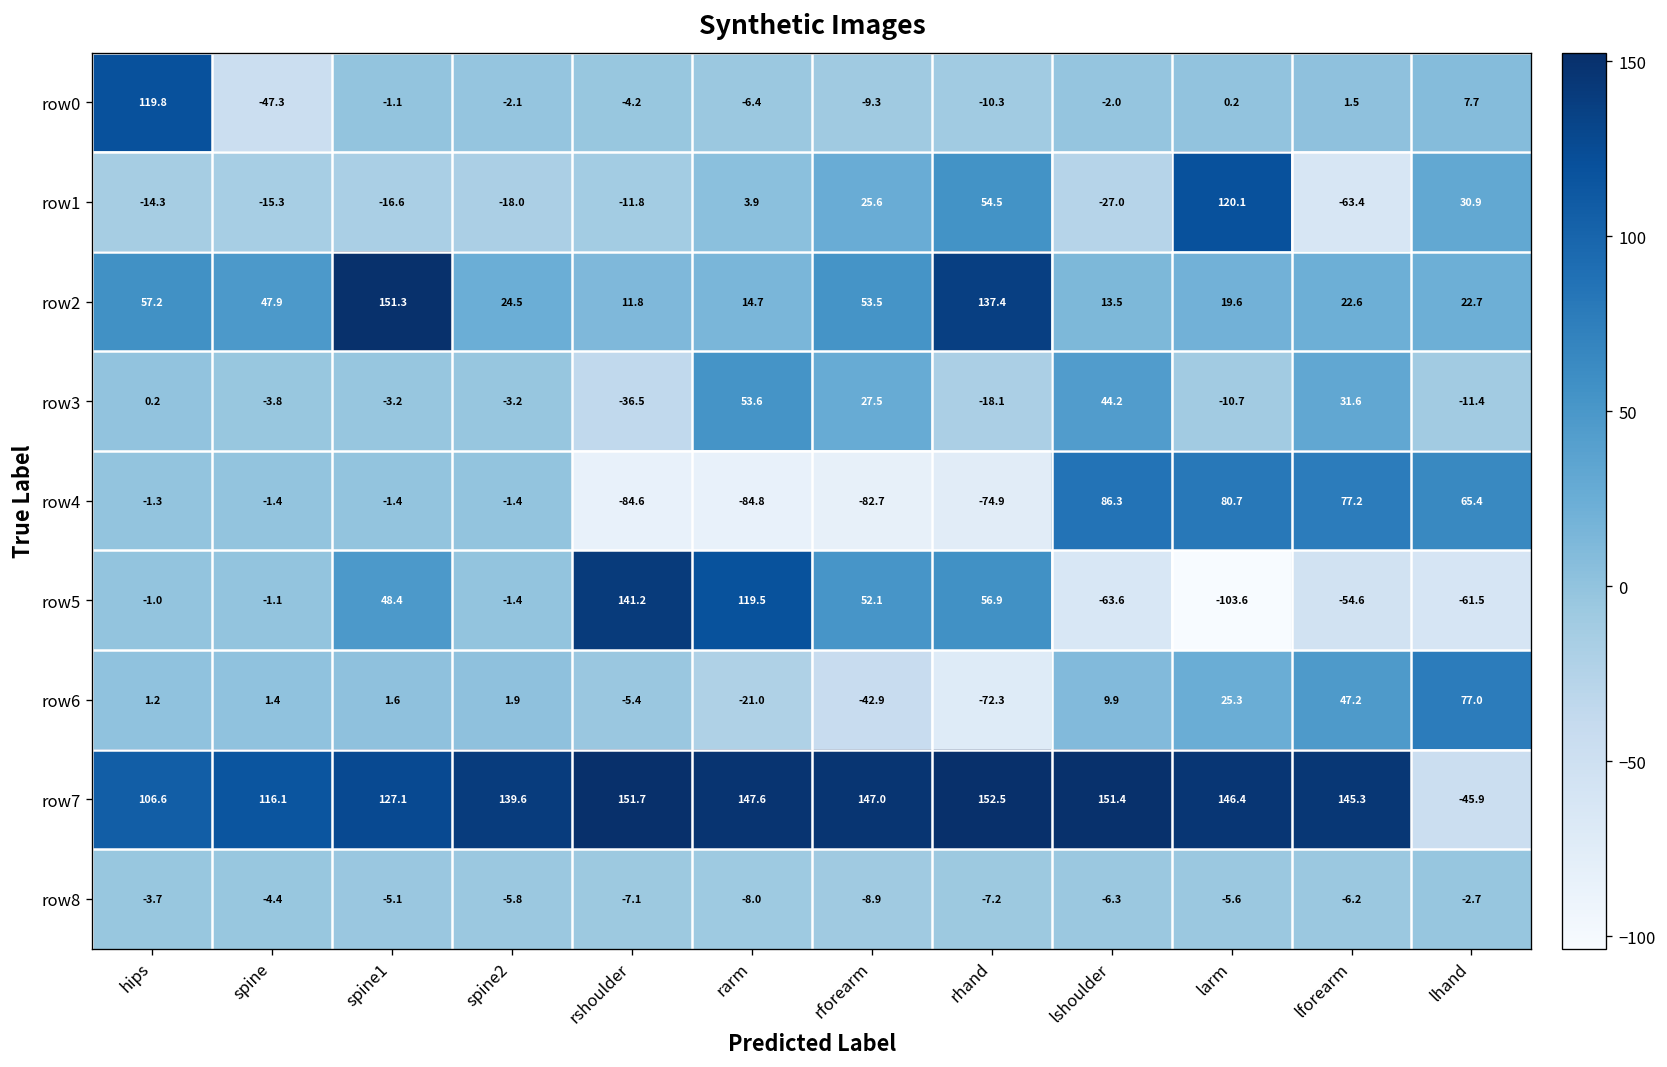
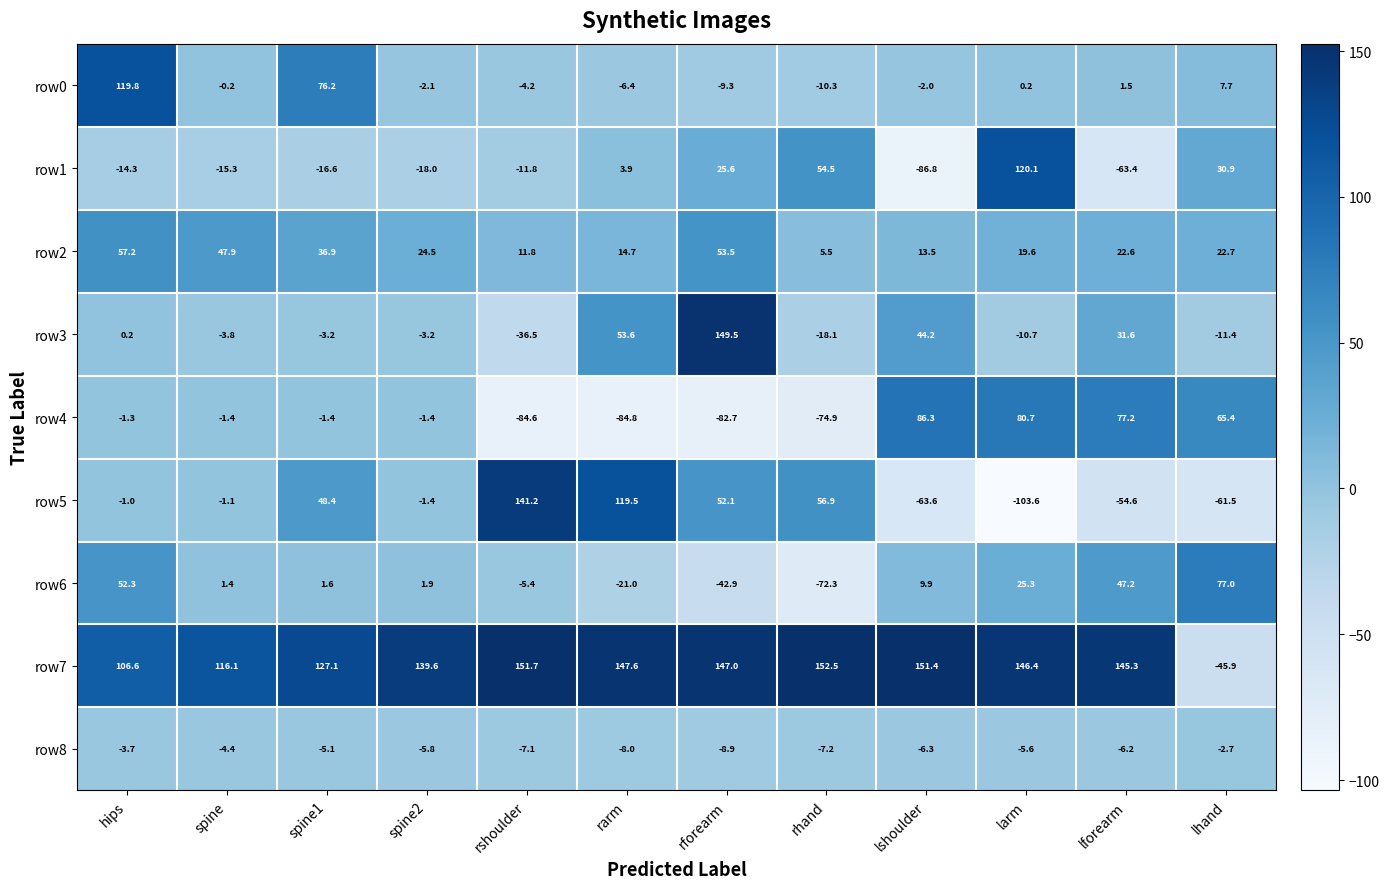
  {
    "row0": {
      "hips": 119.8,
-     "spine": -47.3,
-     "spine1": -1.1,
+     "spine": -0.2,
+     "spine1": 76.2,
      "spine2": -2.1,
      "rshoulder": -4.2,
      "rarm": -6.4,
      "rforearm": -9.3,
      "rhand": -10.3,
      "lshoulder": -2.0,
      "larm": 0.2,
      "lforearm": 1.5,
      "lhand": 7.7
    },
    "row1": {
      "hips": -14.3,
      "spine": -15.3,
      "spine1": -16.6,
      "spine2": -18.0,
      "rshoulder": -11.8,
      "rarm": 3.9,
      "rforearm": 25.6,
      "rhand": 54.5,
-     "lshoulder": -27.0,
+     "lshoulder": -86.8,
      "larm": 120.1,
      "lforearm": -63.4,
      "lhand": 30.9
    },
    "row2": {
      "hips": 57.2,
      "spine": 47.9,
-     "spine1": 151.3,
+     "spine1": 36.9,
      "spine2": 24.5,
      "rshoulder": 11.8,
      "rarm": 14.7,
      "rforearm": 53.5,
-     "rhand": 137.4,
+     "rhand": 5.5,
      "lshoulder": 13.5,
      "larm": 19.6,
      "lforearm": 22.6,
      "lhand": 22.7
    },
    "row3": {
      "hips": 0.2,
      "spine": -3.8,
      "spine1": -3.2,
      "spine2": -3.2,
      "rshoulder": -36.5,
      "rarm": 53.6,
-     "rforearm": 27.5,
+     "rforearm": 149.5,
      "rhand": -18.1,
      "lshoulder": 44.2,
      "larm": -10.7,
      "lforearm": 31.6,
      "lhand": -11.4
    },
    "row4": {
      "hips": -1.3,
      "spine": -1.4,
      "spine1": -1.4,
      "spine2": -1.4,
      "rshoulder": -84.6,
      "rarm": -84.8,
      "rforearm": -82.7,
      "rhand": -74.9,
      "lshoulder": 86.3,
      "larm": 80.7,
      "lforearm": 77.2,
      "lhand": 65.4
    },
    "row5": {
      "hips": -1.0,
      "spine": -1.1,
      "spine1": 48.4,
      "spine2": -1.4,
      "rshoulder": 141.2,
      "rarm": 119.5,
      "rforearm": 52.1,
      "rhand": 56.9,
      "lshoulder": -63.6,
      "larm": -103.6,
      "lforearm": -54.6,
      "lhand": -61.5
    },
    "row6": {
-     "hips": 1.2,
+     "hips": 52.3,
      "spine": 1.4,
      "spine1": 1.6,
      "spine2": 1.9,
      "rshoulder": -5.4,
      "rarm": -21.0,
      "rforearm": -42.9,
      "rhand": -72.3,
      "lshoulder": 9.9,
      "larm": 25.3,
      "lforearm": 47.2,
      "lhand": 77.0
    },
    "row7": {
      "hips": 106.6,
      "spine": 116.1,
      "spine1": 127.1,
      "spine2": 139.6,
      "rshoulder": 151.7,
      "rarm": 147.6,
      "rforearm": 147.0,
      "rhand": 152.5,
      "lshoulder": 151.4,
      "larm": 146.4,
      "lforearm": 145.3,
      "lhand": -45.9
    },
    "row8": {
      "hips": -3.7,
      "spine": -4.4,
      "spine1": -5.1,
      "spine2": -5.8,
      "rshoulder": -7.1,
      "rarm": -8.0,
      "rforearm": -8.9,
      "rhand": -7.2,
      "lshoulder": -6.3,
      "larm": -5.6,
      "lforearm": -6.2,
      "lhand": -2.7
    }
  }
